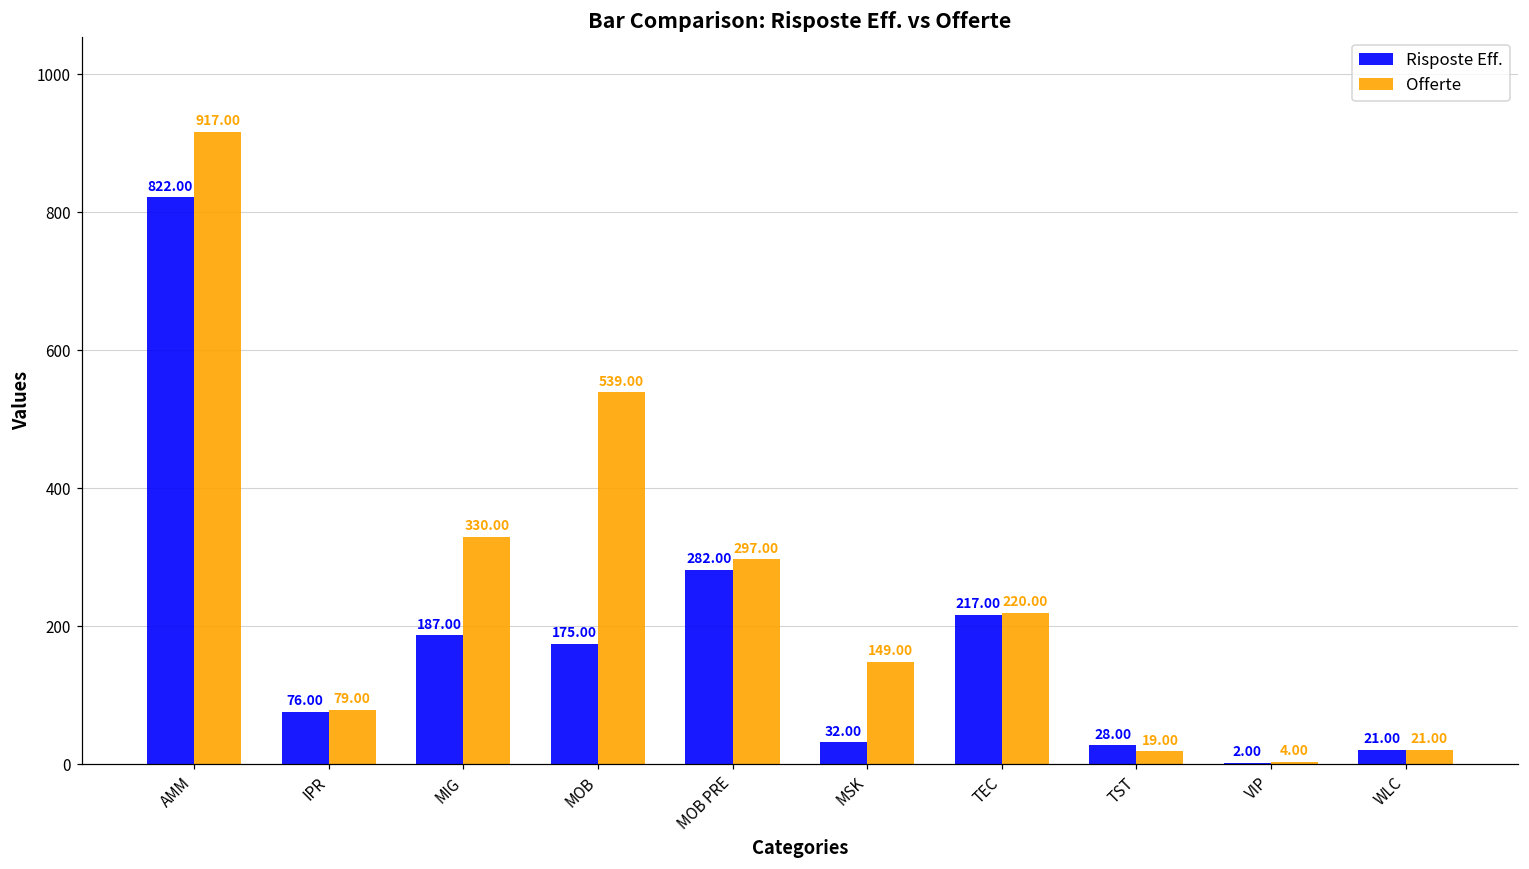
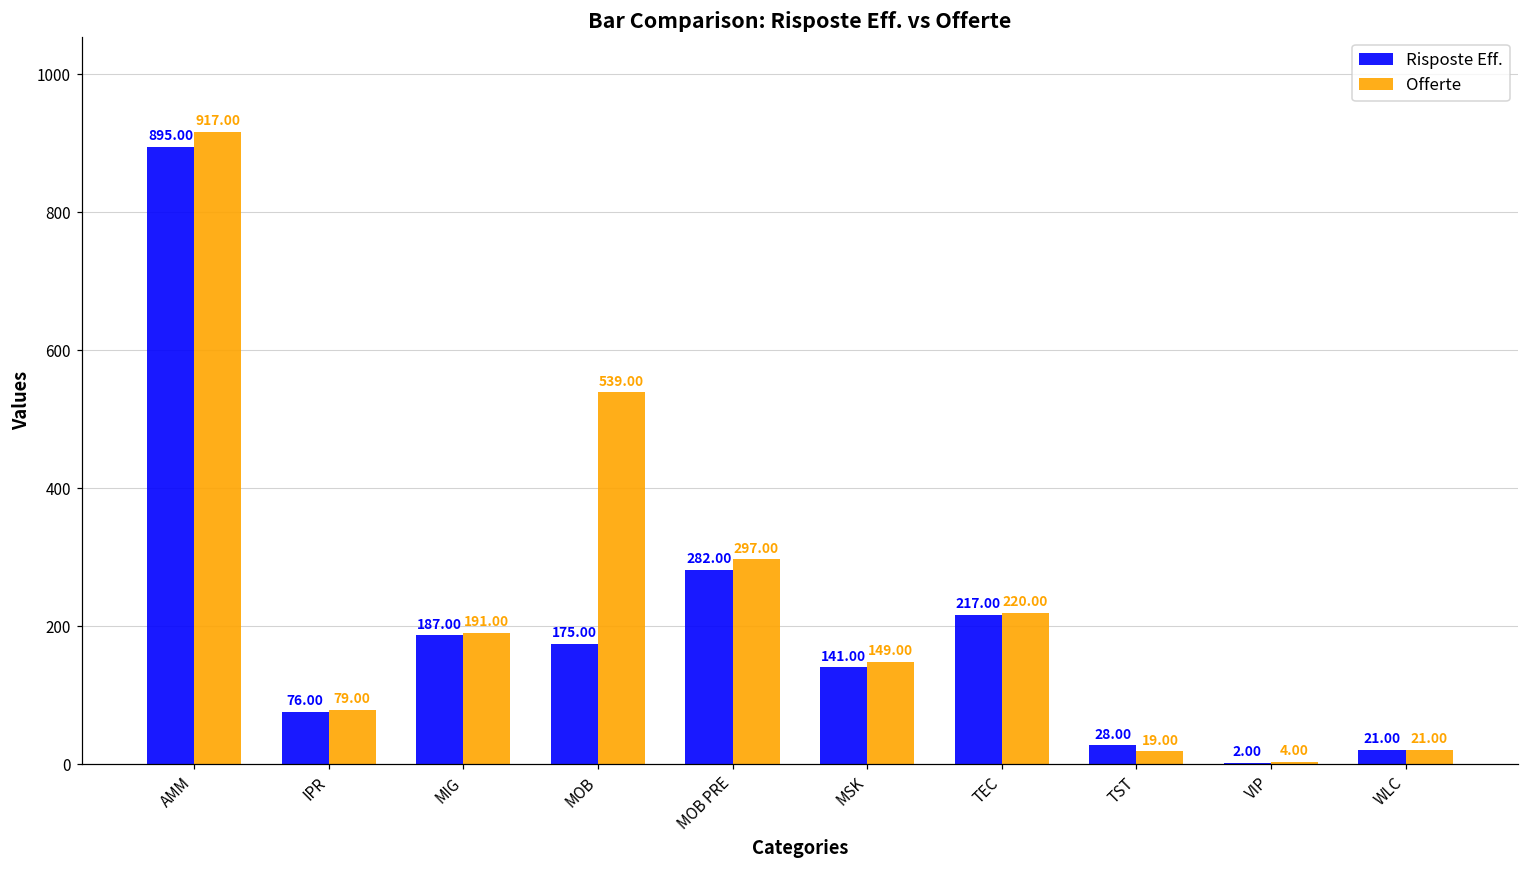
  {
    "Risposte Eff.": {
-     "AMM": 822.00,
+     "AMM": 895.00,
      "IPR": 76.00,
      "MIG": 187.00,
      "MOB": 175.00,
      "MOB PRE": 282.00,
-     "MSK": 32.00,
+     "MSK": 141.00,
      "TEC": 217.00,
      "TST": 28.00,
      "VIP": 2.00,
      "WLC": 21.00
    },
    "Offerte": {
      "AMM": 917.00,
      "IPR": 79.00,
-     "MIG": 330.00,
+     "MIG": 191.00,
      "MOB": 539.00,
      "MOB PRE": 297.00,
      "MSK": 149.00,
      "TEC": 220.00,
      "TST": 19.00,
      "VIP": 4.00,
      "WLC": 21.00
    }
  }
